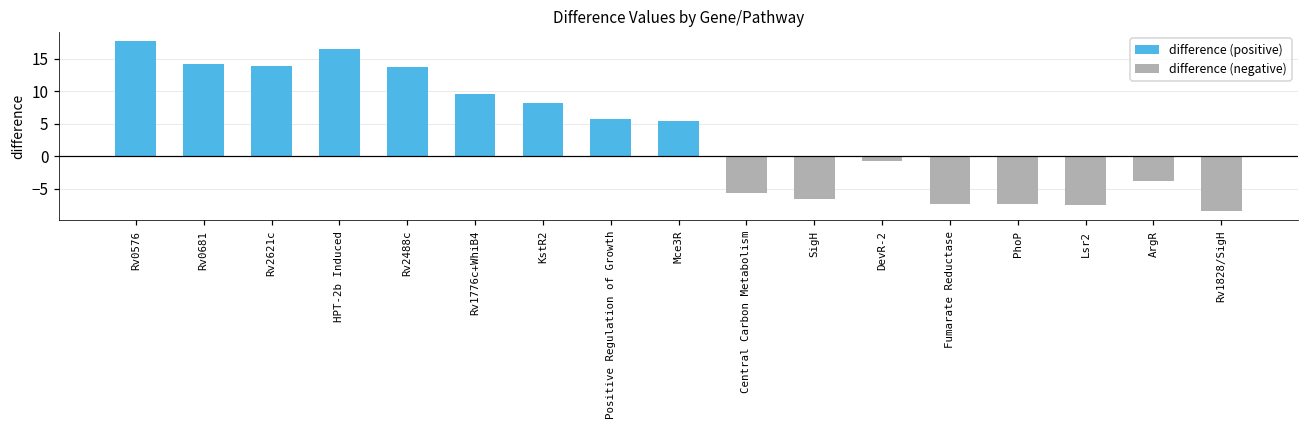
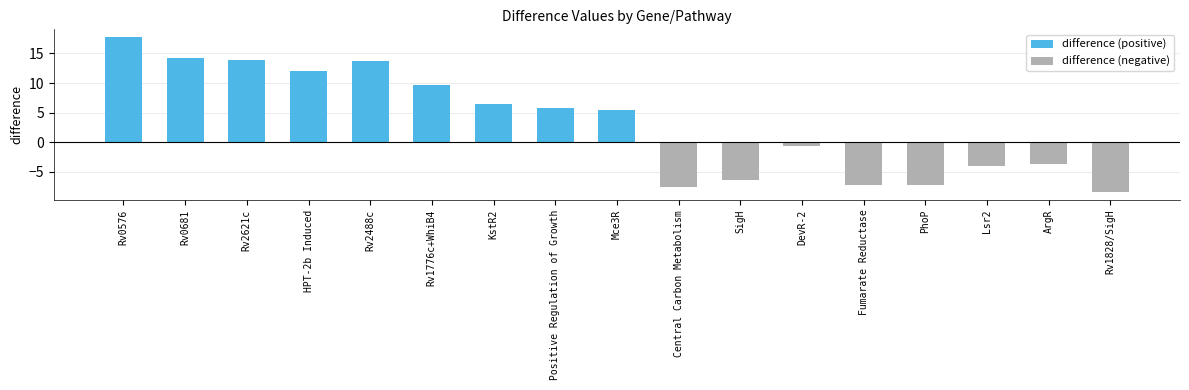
  {
    "difference (positive)": {
      "Rv0576": 18,
      "Rv0681": 14,
      "Rv2621c": 14,
-     "HPT-2b Induced": 17,
+     "HPT-2b Induced": 12,
      "Rv2488c": 14,
      "Rv1776c+WhiB4": 10,
-     "KstR2": 8,
+     "KstR2": 7,
      "Positive Regulation of Growth": 6,
      "Mce3R": 6,
      "Central Carbon Metabolism": 0,
      "SigH": 0,
      "DevR-2": 0,
      "Fumarate Reductase": 0,
      "PhoP": 0,
      "Lsr2": 0,
      "ArgR": 0,
      "Rv1828/SigH": 0
    },
    "difference (negative)": {
      "Rv0576": 0,
      "Rv0681": 0,
      "Rv2621c": 0,
      "HPT-2b Induced": 0,
      "Rv2488c": 0,
      "Rv1776c+WhiB4": 0,
      "KstR2": 0,
      "Positive Regulation of Growth": 0,
      "Mce3R": 0,
-     "Central Carbon Metabolism": -6,
+     "Central Carbon Metabolism": -8,
      "SigH": -6,
      "DevR-2": -1,
      "Fumarate Reductase": -7,
      "PhoP": -7,
-     "Lsr2": -7,
+     "Lsr2": -4,
      "ArgR": -4,
      "Rv1828/SigH": -8
    }
  }
